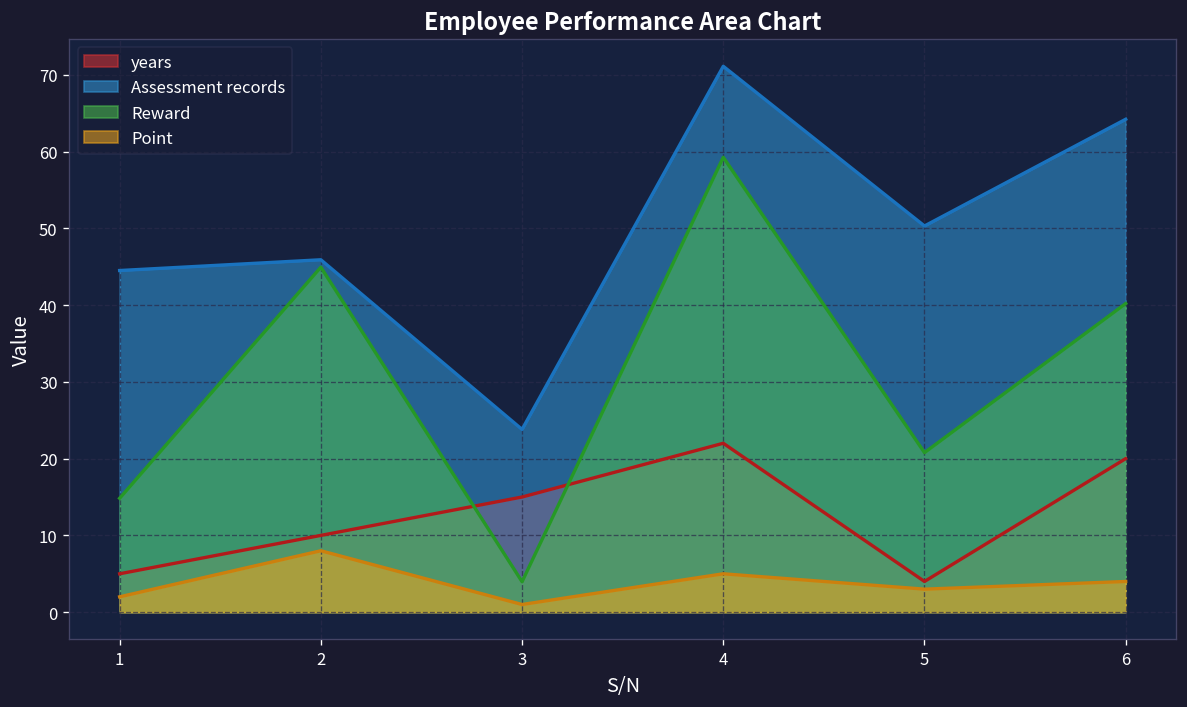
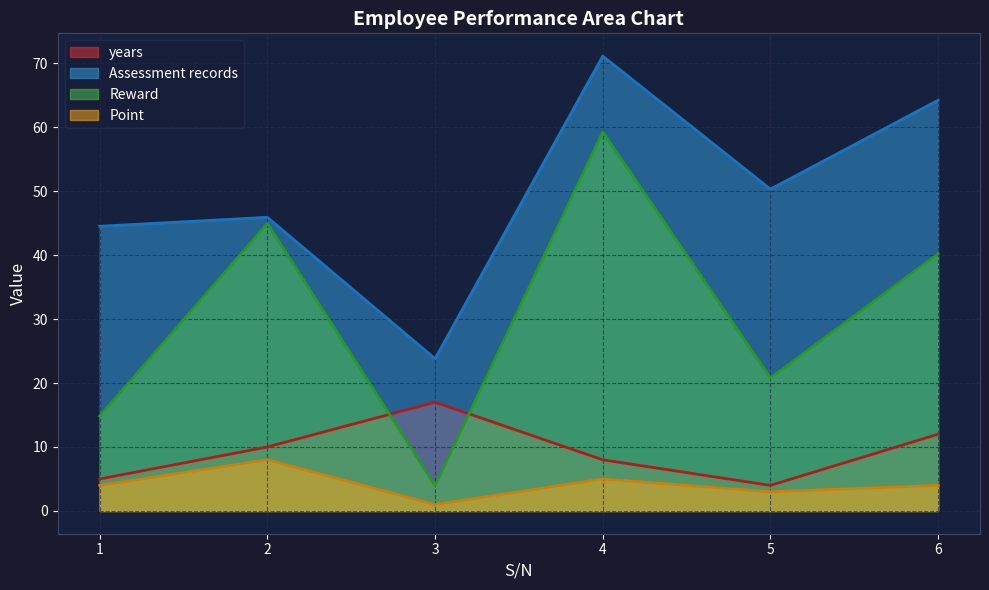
  {
    "years": {
      "1": 5,
      "2": 10,
-     "3": 15,
-     "4": 22,
+     "3": 17,
+     "4": 8,
      "5": 4,
-     "6": 20
+     "6": 12
    },
    "Assessment records": {
      "1": 45,
      "2": 46,
      "3": 24,
      "4": 71,
      "5": 50,
      "6": 64
    },
    "Reward": {
      "1": 15,
      "2": 45,
      "3": 4,
      "4": 59,
      "5": 21,
      "6": 40
    },
    "Point": {
-     "1": 2,
+     "1": 4,
      "2": 8,
      "3": 1,
      "4": 5,
      "5": 3,
      "6": 4
    }
  }
